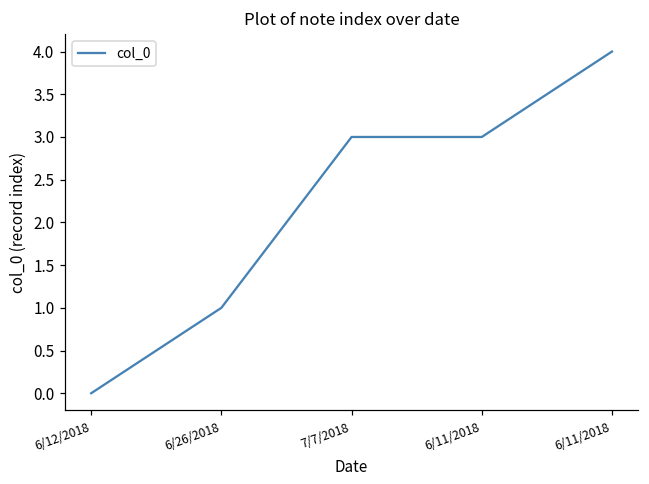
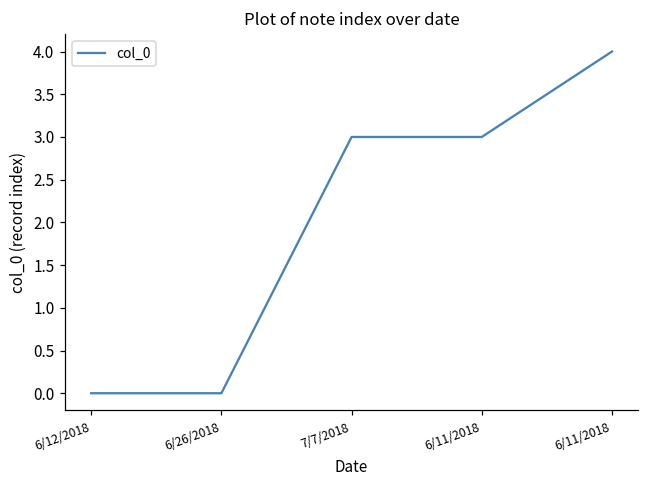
  {
    "6/12/2018": 0,
-   "6/26/2018": 1,
+   "6/26/2018": 0,
    "7/7/2018": 3
  }
